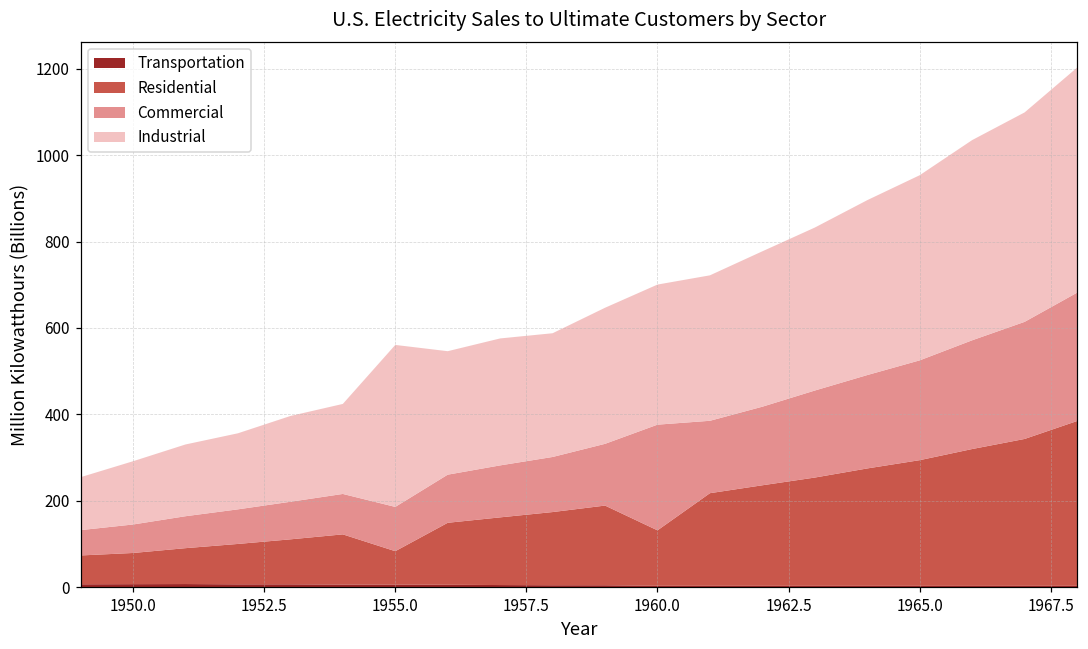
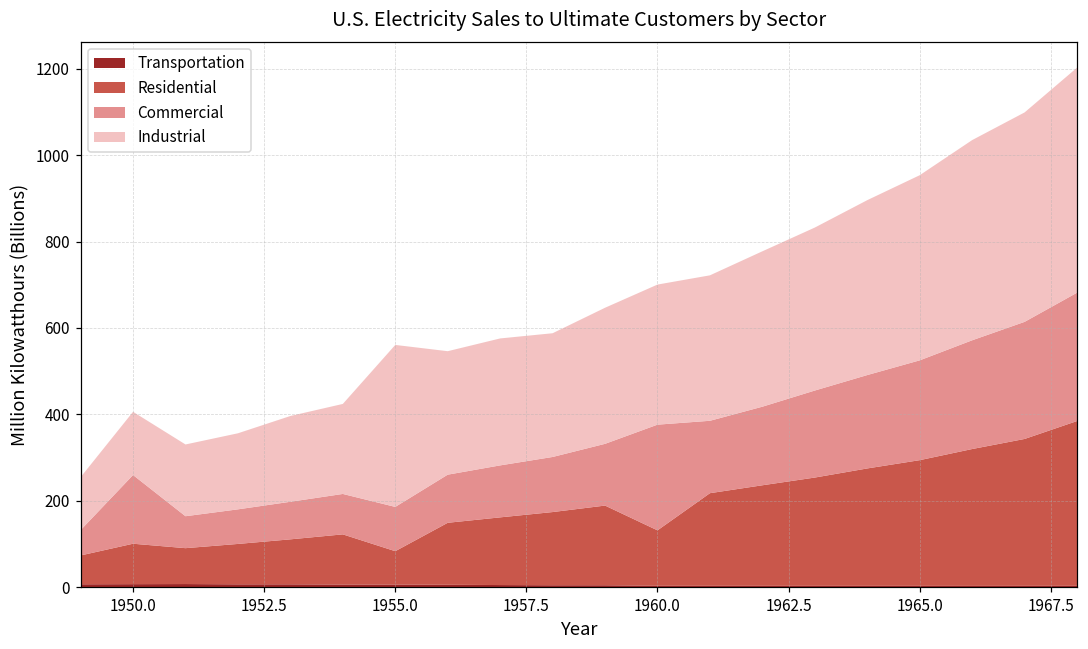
  {
    "Transportation": {
      "1950.0": 10
    },
    "Residential": {
-     "1950.0": 70,
+     "1950.0": 90,
      "1955.0": 80,
      "1960.0": 130,
      "1965.0": 290
    },
    "Commercial": {
-     "1950.0": 70,
+     "1950.0": 160,
      "1955.0": 100,
      "1960.0": 240,
      "1965.0": 230
    },
    "Industrial": {
      "1950.0": 150,
      "1955.0": 380,
      "1960.0": 320,
      "1965.0": 430
    }
  }
